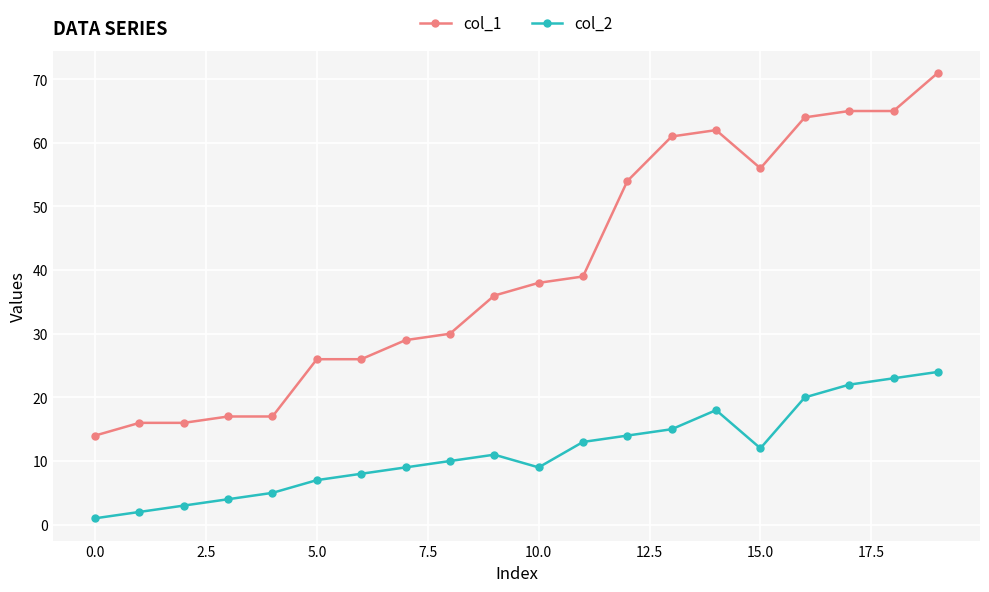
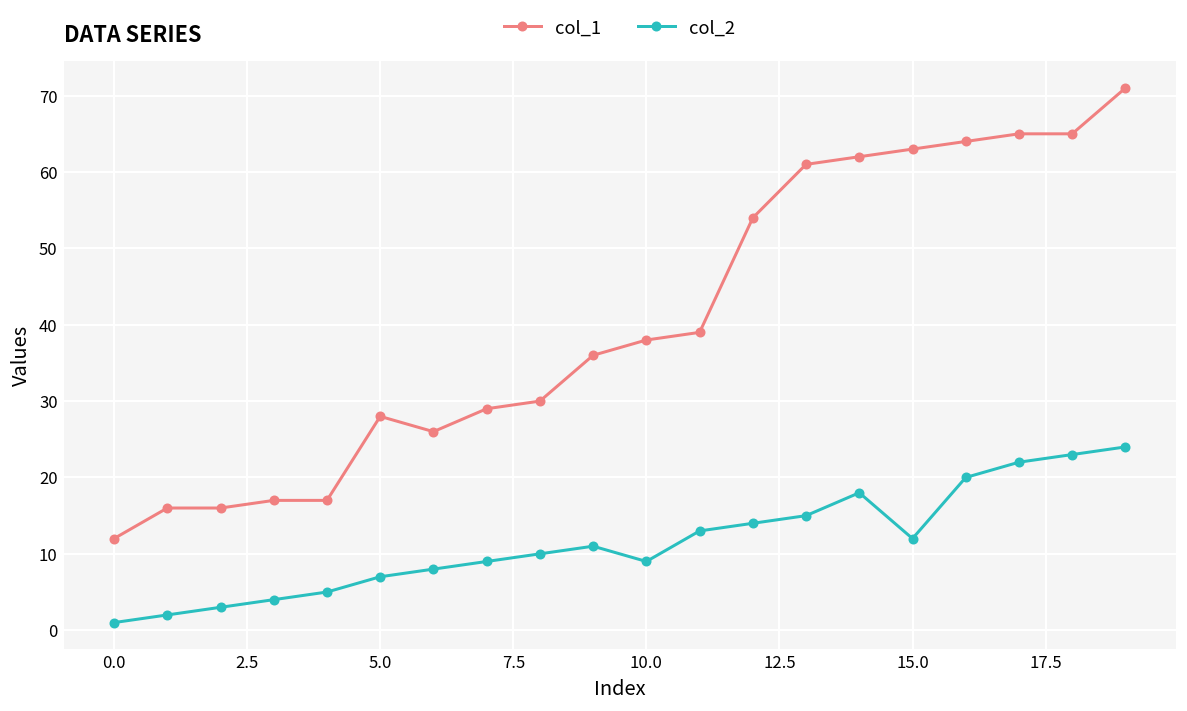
  {
    "col_1": {
-     "0.0": 14,
-     "5.0": 26,
+     "0.0": 12,
+     "5.0": 28,
      "10.0": 38,
-     "15.0": 56
+     "15.0": 63
    },
    "col_2": {
      "0.0": 1,
      "5.0": 7,
      "10.0": 9,
      "15.0": 12
    }
  }
